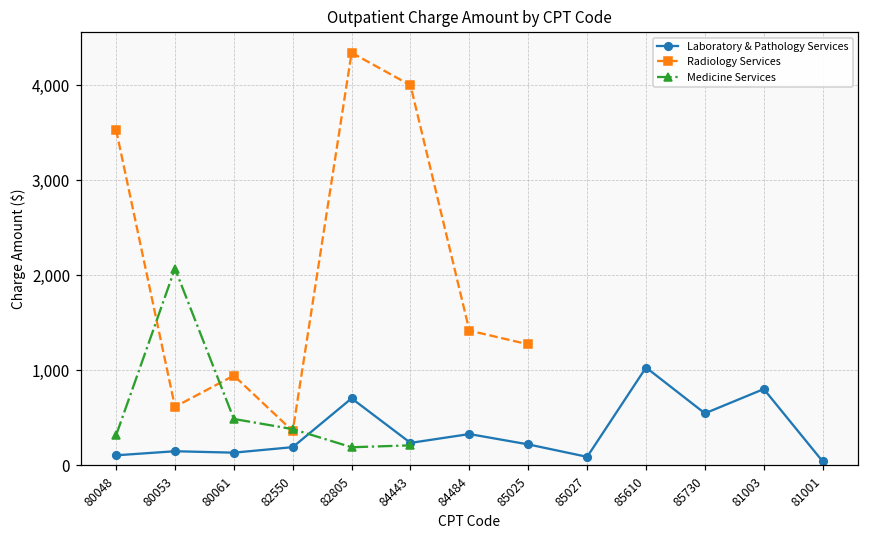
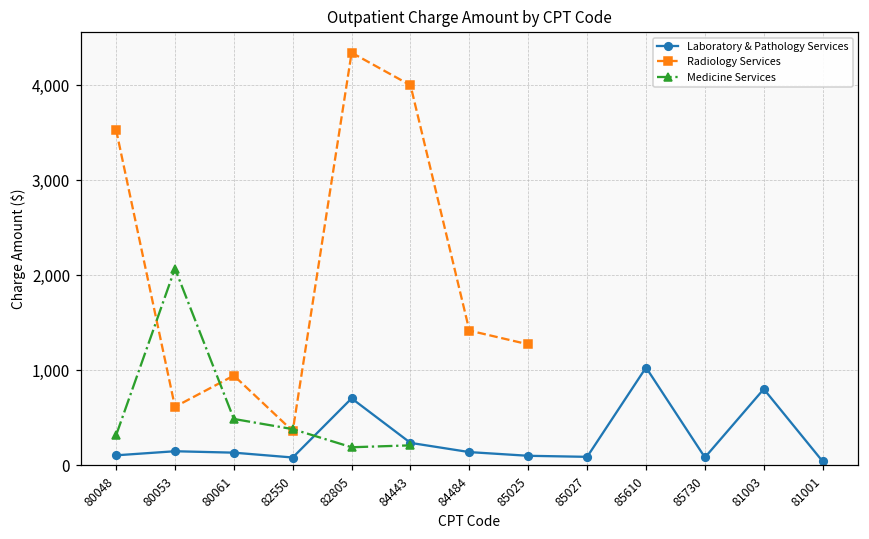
  {
    "Laboratory & Pathology Services": {
      "80048": "100",
      "80053": "100",
      "80061": "100",
-     "82550": "200",
+     "82550": "100",
      "82805": "700",
-     "84484": "300",
-     "85025": "200",
+     "84484": "100",
+     "85025": "100",
      "85027": "100",
      "85610": "1,000",
-     "85730": "500",
+     "85730": "100",
      "81003": "800",
      "81001": "0"
    },
    "Radiology Services": {
      "80048": "3,500",
      "80053": "600",
      "80061": "900",
      "82805": "4,300",
      "84443": "4,000",
      "84484": "1,400",
      "85025": "1,300"
    },
    "Medicine Services": {
      "80048": "300",
      "80053": "2,100",
      "80061": "500",
      "82805": "200"
    }
  }
